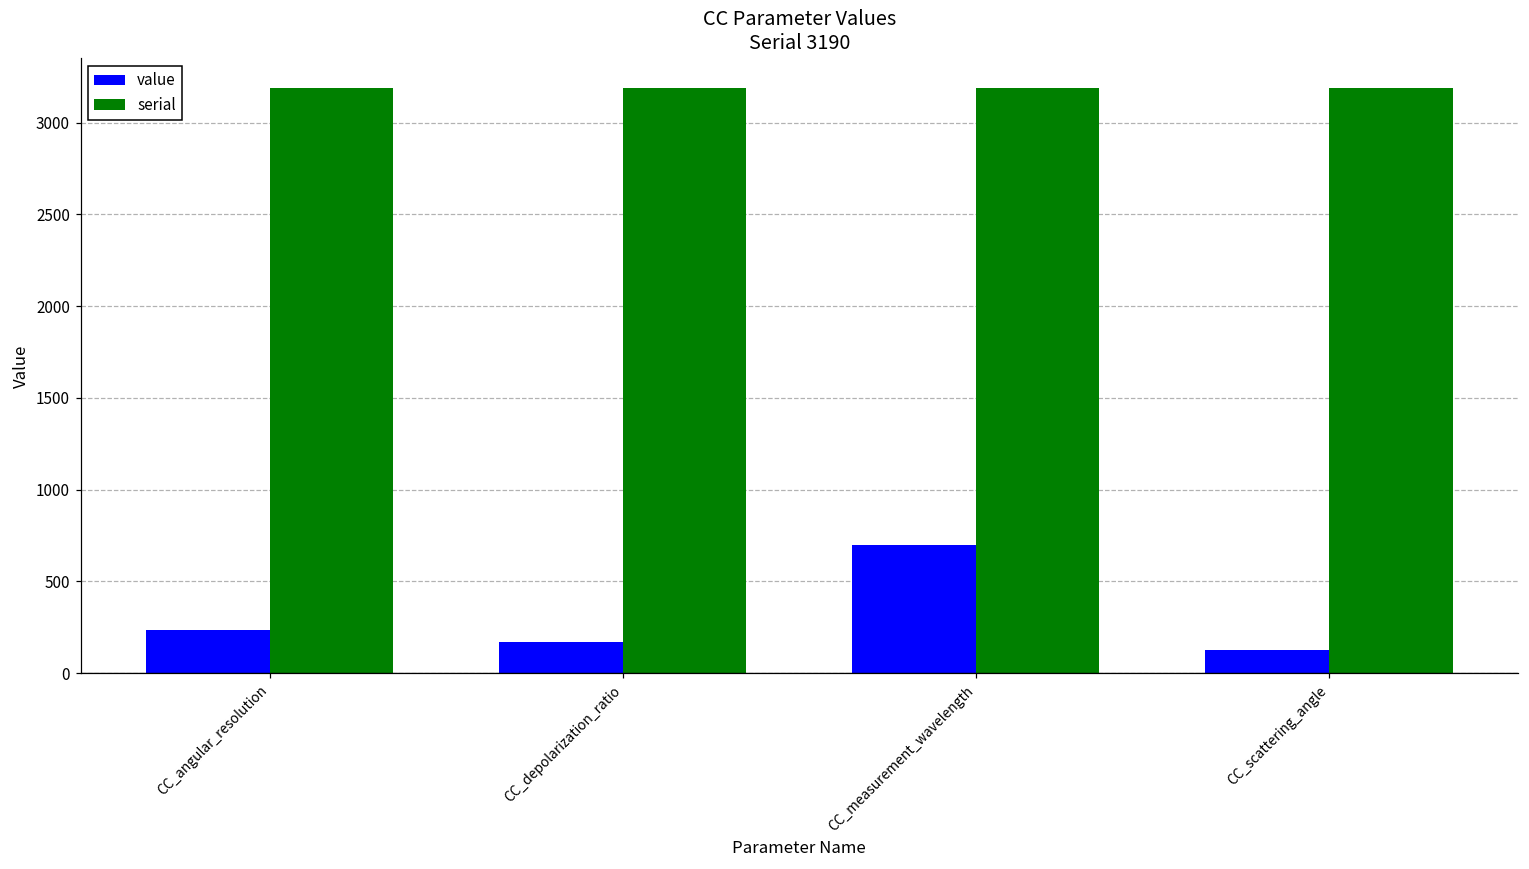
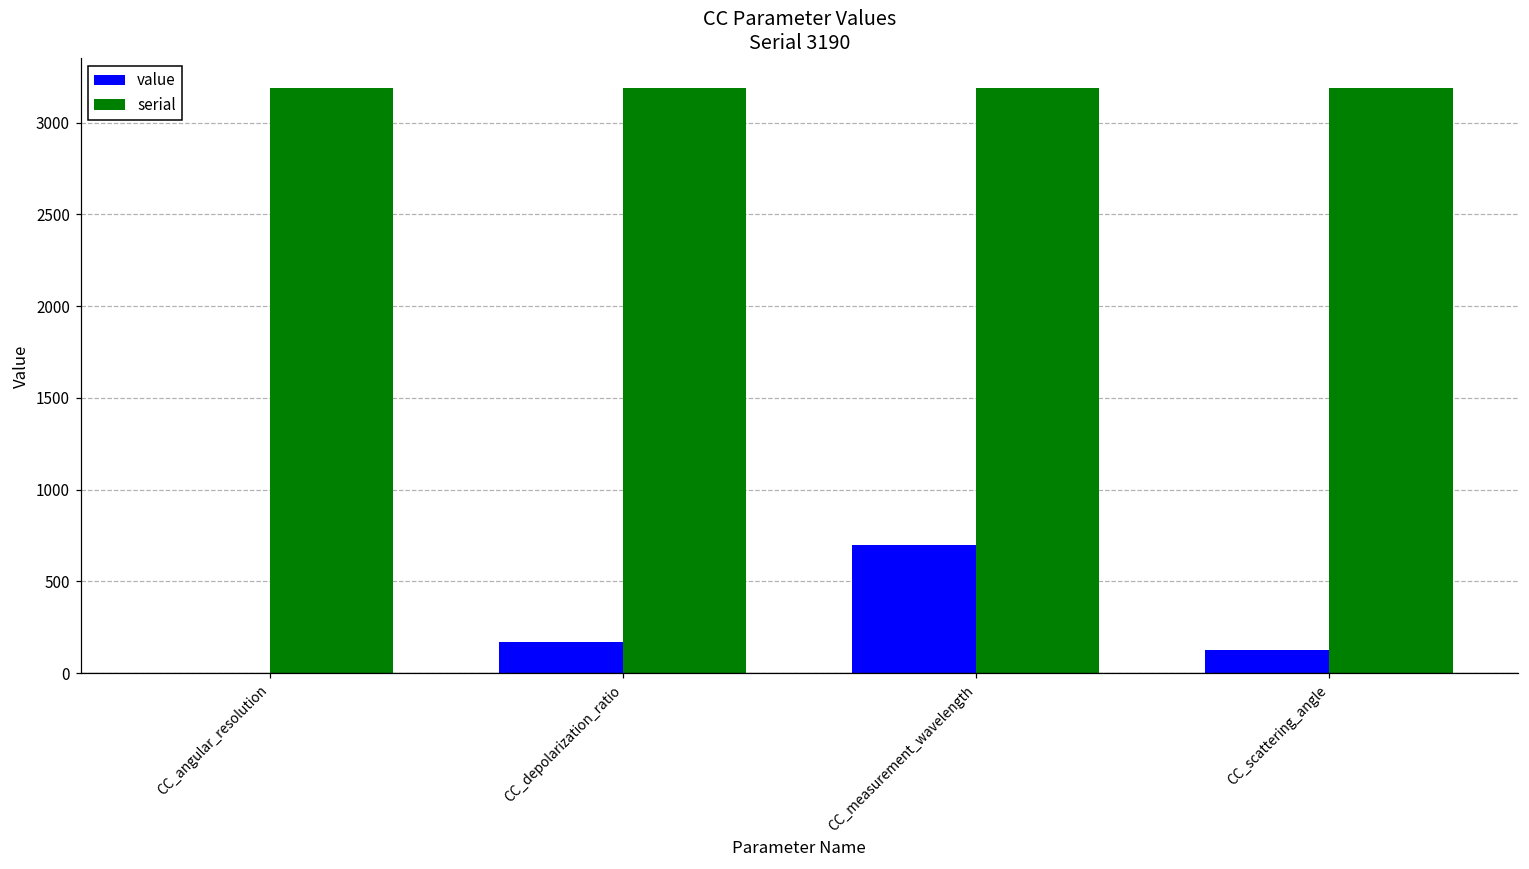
  {
    "value": {
-     "CC_angular_resolution": 240,
+     "CC_angular_resolution": 0,
      "CC_depolarization_ratio": 170,
      "CC_measurement_wavelength": 700,
      "CC_scattering_angle": 120
    },
    "serial": {
      "CC_angular_resolution": 3190,
      "CC_depolarization_ratio": 3190,
      "CC_measurement_wavelength": 3190,
      "CC_scattering_angle": 3190
    }
  }
